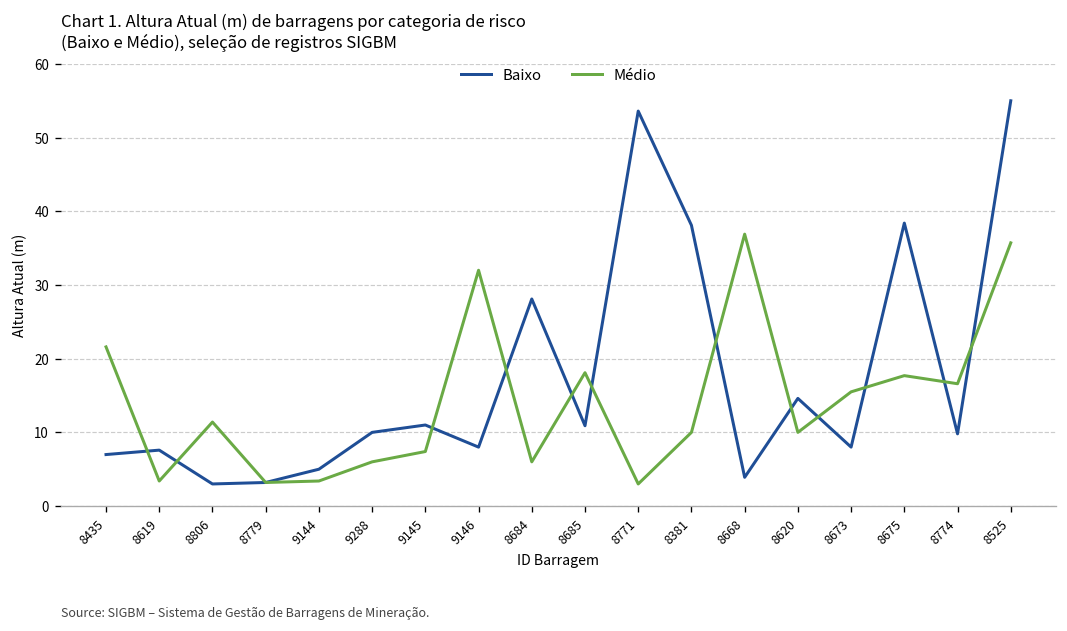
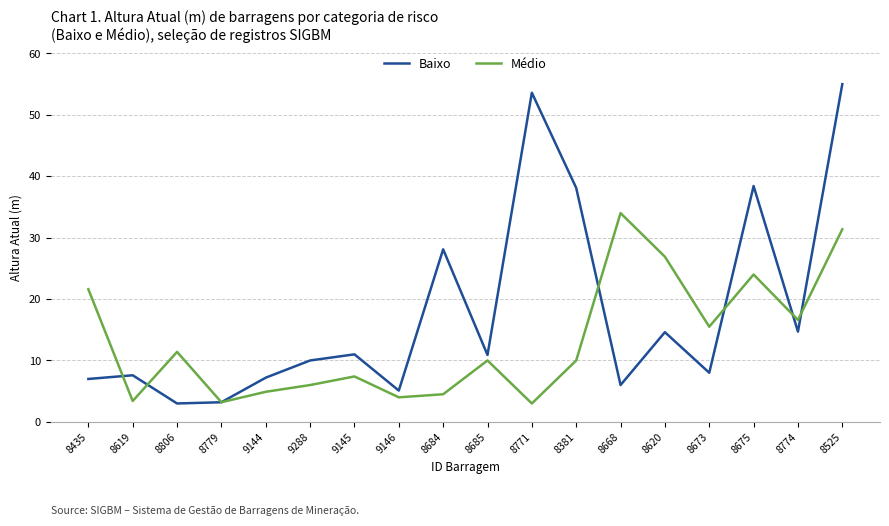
  {
    "Baixo": {
      "8435": 7,
      "8619": 8,
      "8806": 3,
-     "9144": 5,
+     "9144": 7,
      "9288": 10,
      "9145": 11,
-     "9146": 8,
+     "9146": 5,
      "8684": 28,
      "8685": 11,
      "8771": 54,
      "8381": 38,
-     "8668": 4,
+     "8668": 6,
      "8620": 15,
      "8673": 8,
      "8675": 38,
-     "8774": 10,
+     "8774": 15,
      "8525": 55
    },
    "Médio": {
      "8435": 22,
      "8619": 3,
      "8806": 11,
-     "9144": 3,
+     "9144": 5,
      "9288": 6,
      "9145": 7,
-     "9146": 32,
-     "8684": 6,
-     "8685": 18,
+     "9146": 4,
+     "8684": 5,
+     "8685": 10,
      "8771": 3,
      "8381": 10,
-     "8668": 37,
-     "8620": 10,
+     "8668": 34,
+     "8620": 27,
      "8673": 16,
-     "8675": 18,
+     "8675": 24,
      "8774": 17,
-     "8525": 36
+     "8525": 31
    }
  }
